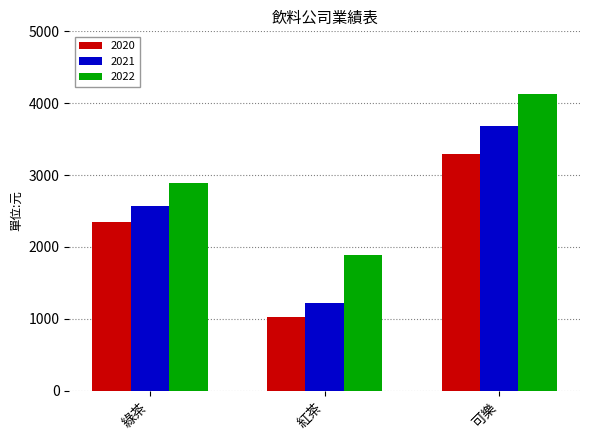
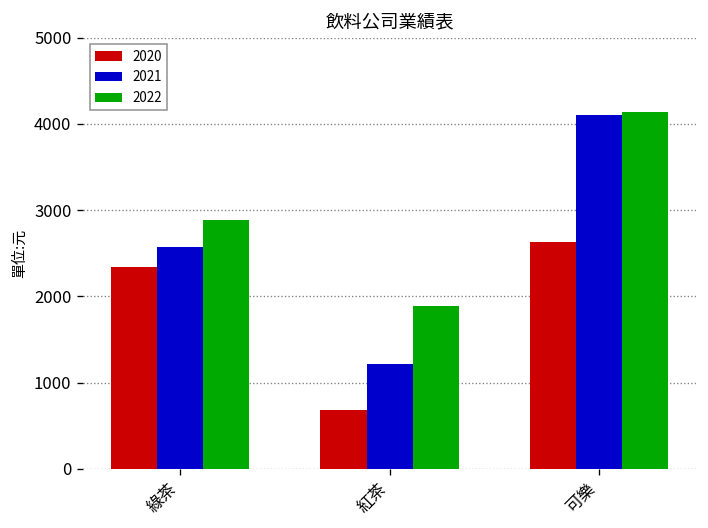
  {
    "2020": {
      "綠茶": 2300,
-     "紅茶": 1000,
-     "可樂": 3300
+     "紅茶": 700,
+     "可樂": 2600
    },
    "2021": {
      "綠茶": 2600,
      "紅茶": 1200,
-     "可樂": 3700
+     "可樂": 4100
    },
    "2022": {
      "綠茶": 2900,
      "紅茶": 1900,
      "可樂": 4100
    }
  }
